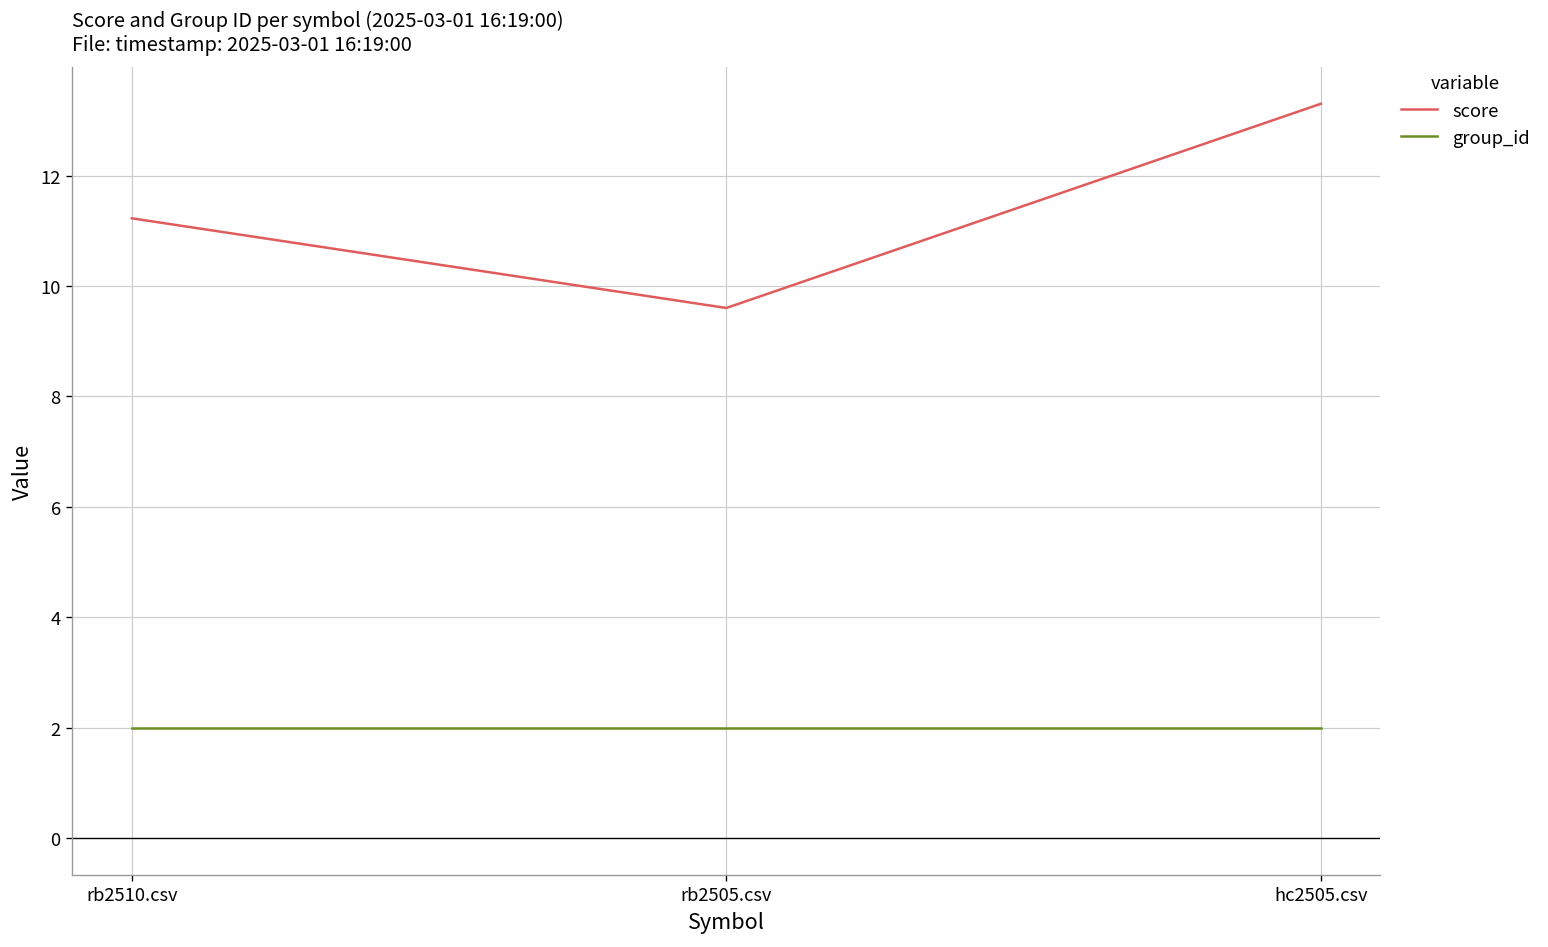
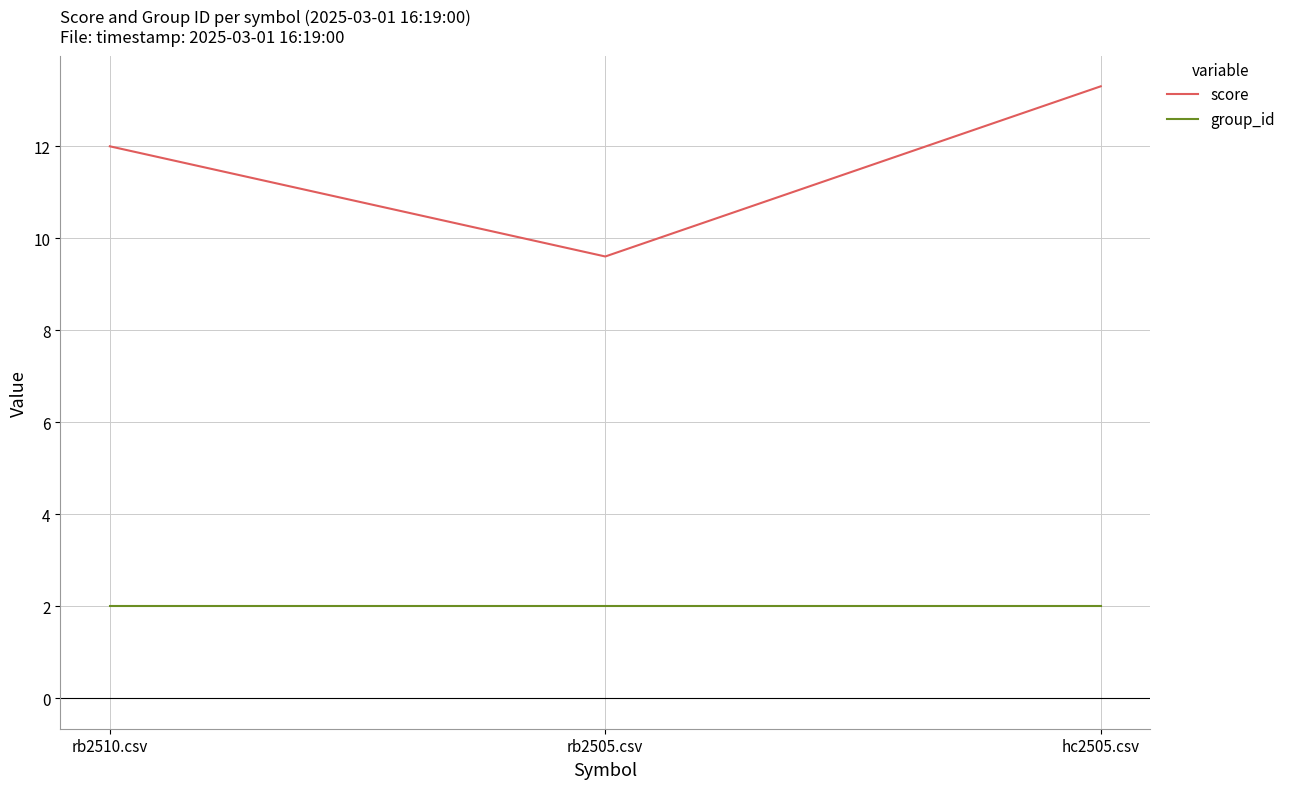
  {
    "score": {
-     "rb2510.csv": 11.2,
+     "rb2510.csv": 12.0,
      "rb2505.csv": 9.6,
      "hc2505.csv": 13.3
    },
    "group_id": {
      "rb2510.csv": 2.0,
      "rb2505.csv": 2.0,
      "hc2505.csv": 2.0
    }
  }
